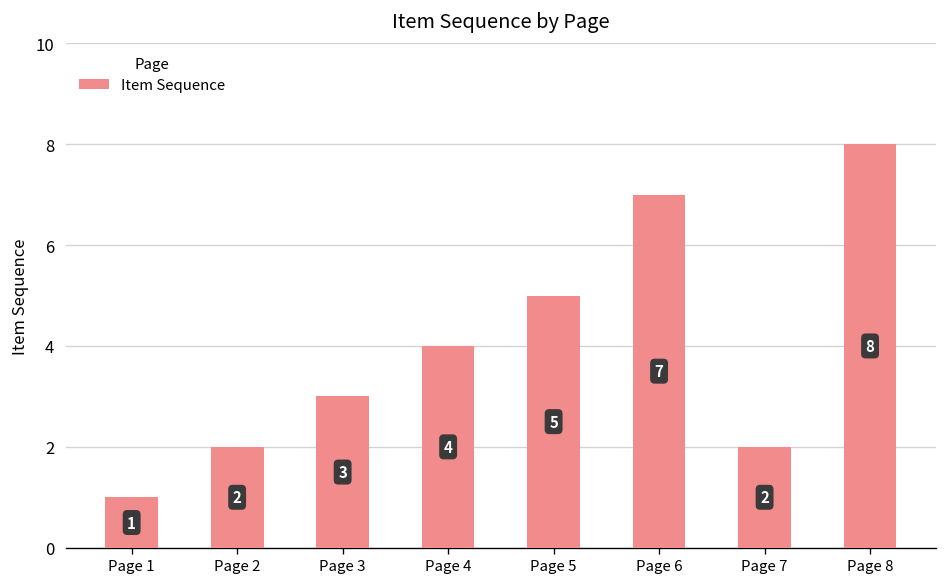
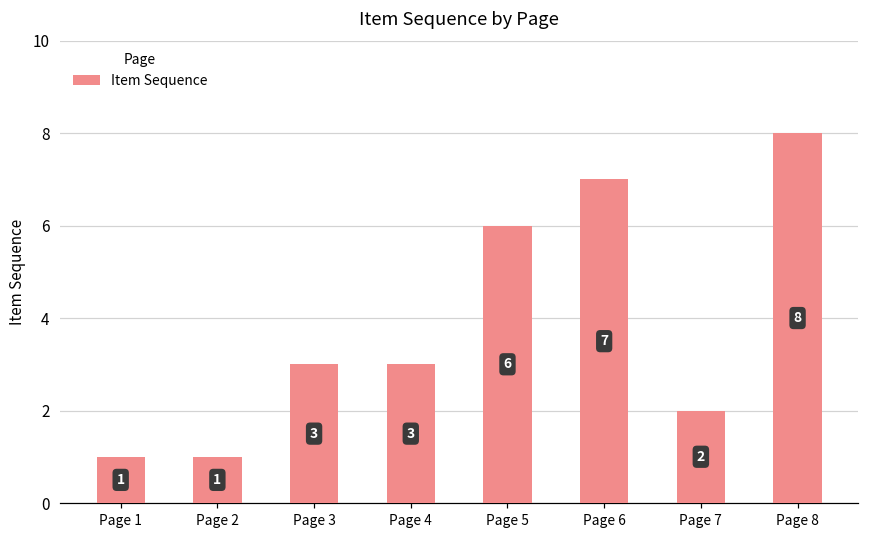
  {
-   "Page 2": 2,
-   "Page 4": 4,
-   "Page 5": 5
+   "Page 2": 1,
+   "Page 4": 3,
+   "Page 5": 6
  }
